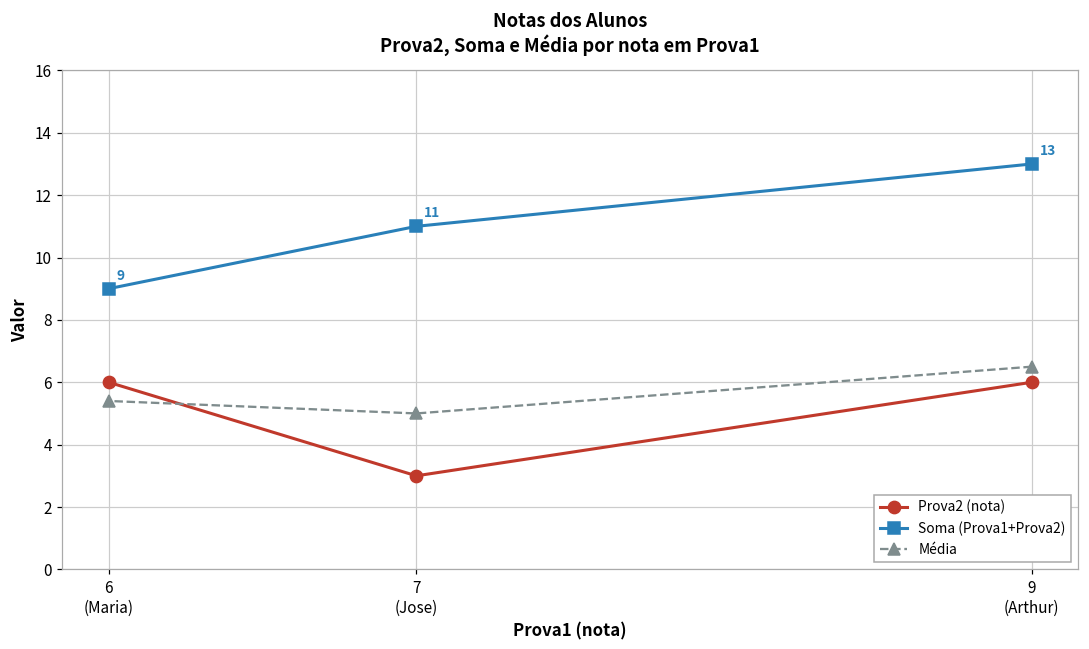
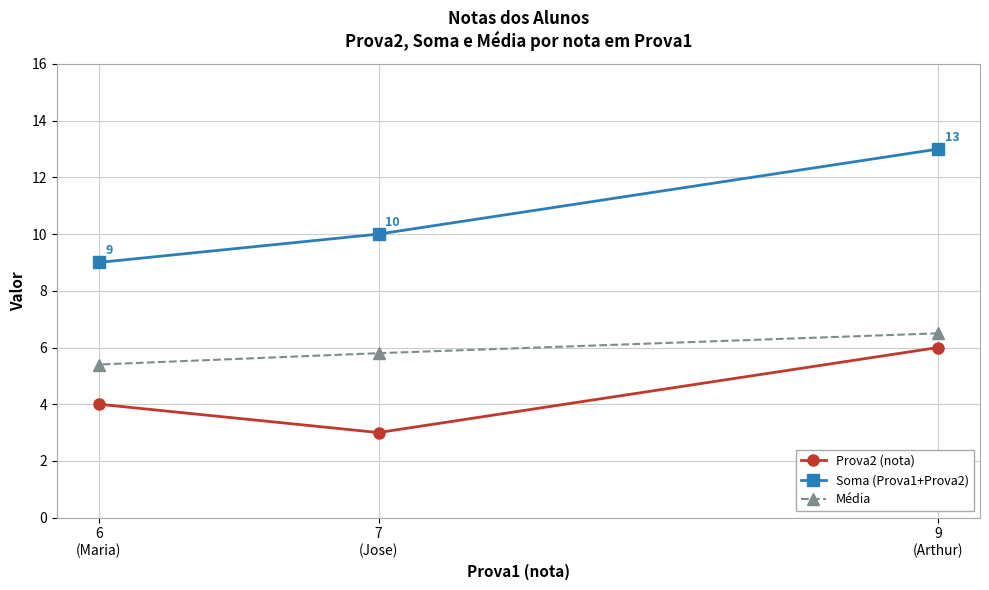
  {
    "Prova2 (nota)": {
-     "6 (Maria)": 6,
+     "6 (Maria)": 4,
      "7 (Jose)": 3,
      "9 (Arthur)": 6
    },
    "Soma (Prova1+Prova2)": {
      "6 (Maria)": 9,
-     "7 (Jose)": 11,
+     "7 (Jose)": 10,
      "9 (Arthur)": 13
    },
    "Média": {
      "6 (Maria)": 5.4,
-     "7 (Jose)": 5.0,
+     "7 (Jose)": 5.8,
      "9 (Arthur)": 6.5
    }
  }
